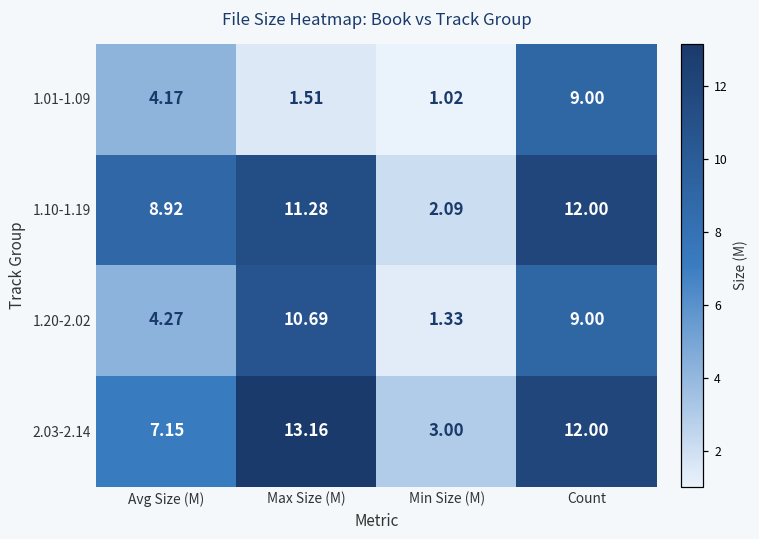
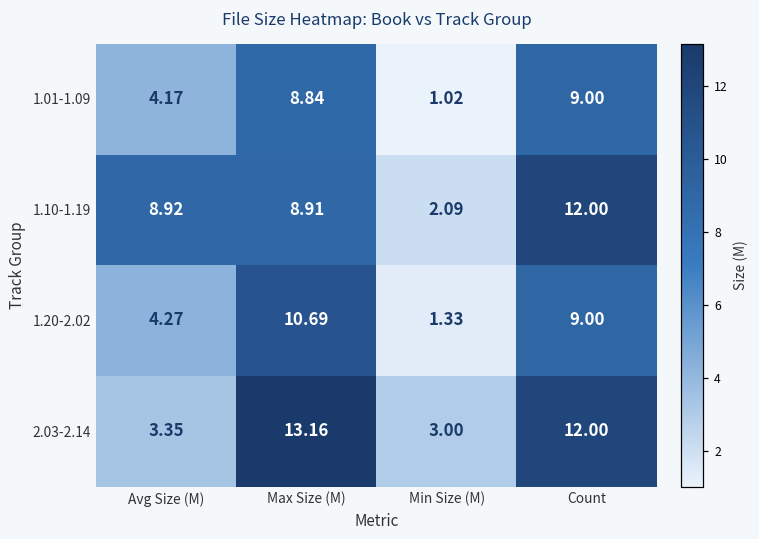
  {
    "1.01-1.09": {
      "Avg Size (M)": 4.17,
-     "Max Size (M)": 1.51,
+     "Max Size (M)": 8.84,
      "Min Size (M)": 1.02,
      "Count": 9.00
    },
    "1.10-1.19": {
      "Avg Size (M)": 8.92,
-     "Max Size (M)": 11.28,
+     "Max Size (M)": 8.91,
      "Min Size (M)": 2.09,
      "Count": 12.00
    },
    "1.20-2.02": {
      "Avg Size (M)": 4.27,
      "Max Size (M)": 10.69,
      "Min Size (M)": 1.33,
      "Count": 9.00
    },
    "2.03-2.14": {
-     "Avg Size (M)": 7.15,
+     "Avg Size (M)": 3.35,
      "Max Size (M)": 13.16,
      "Min Size (M)": 3.00,
      "Count": 12.00
    }
  }
